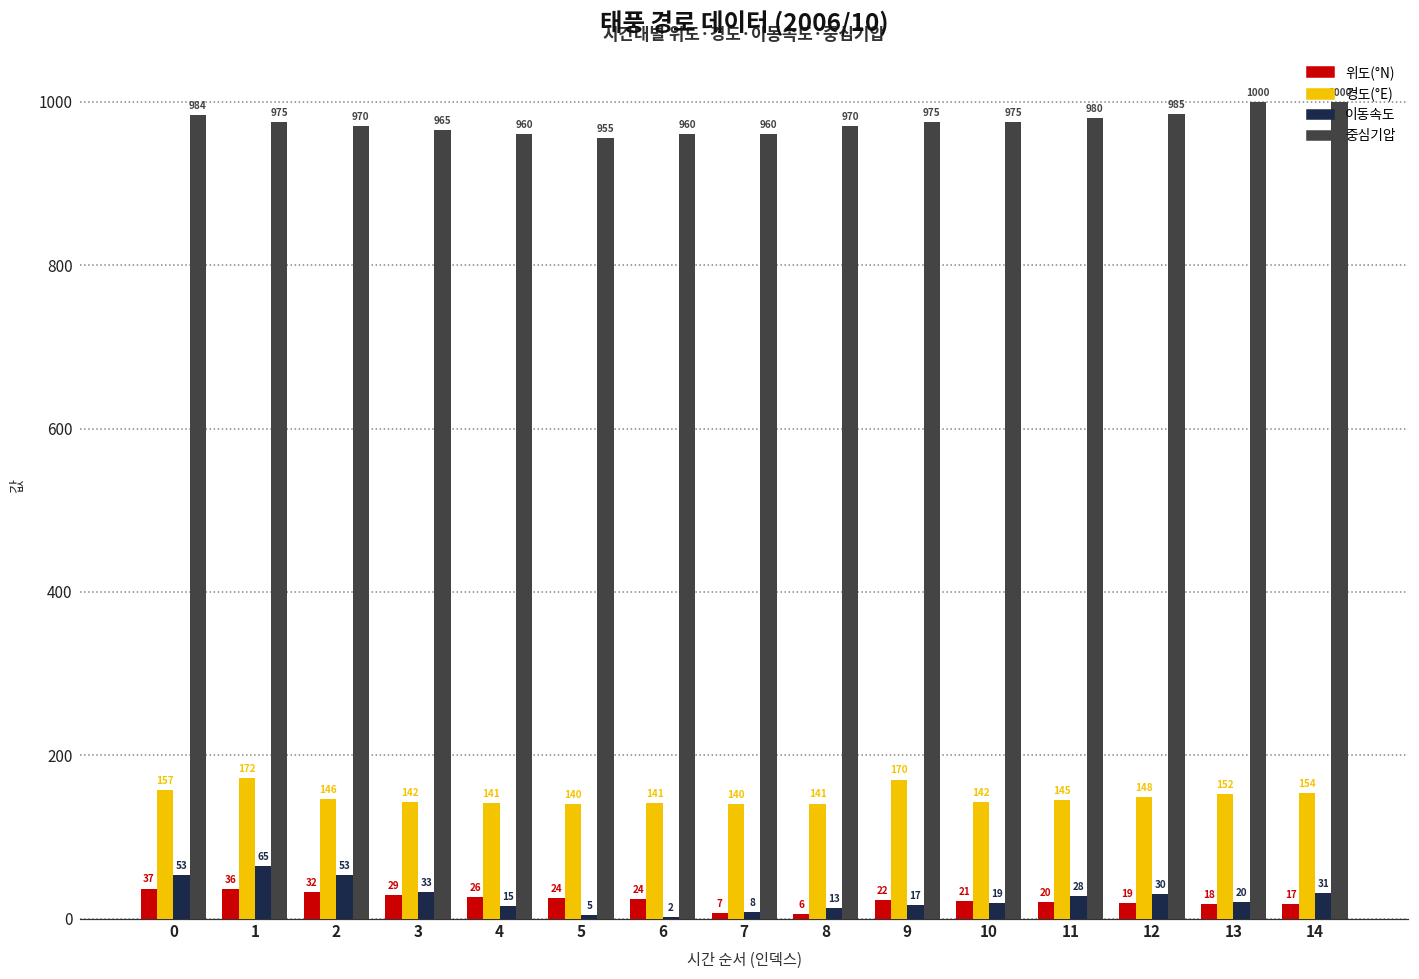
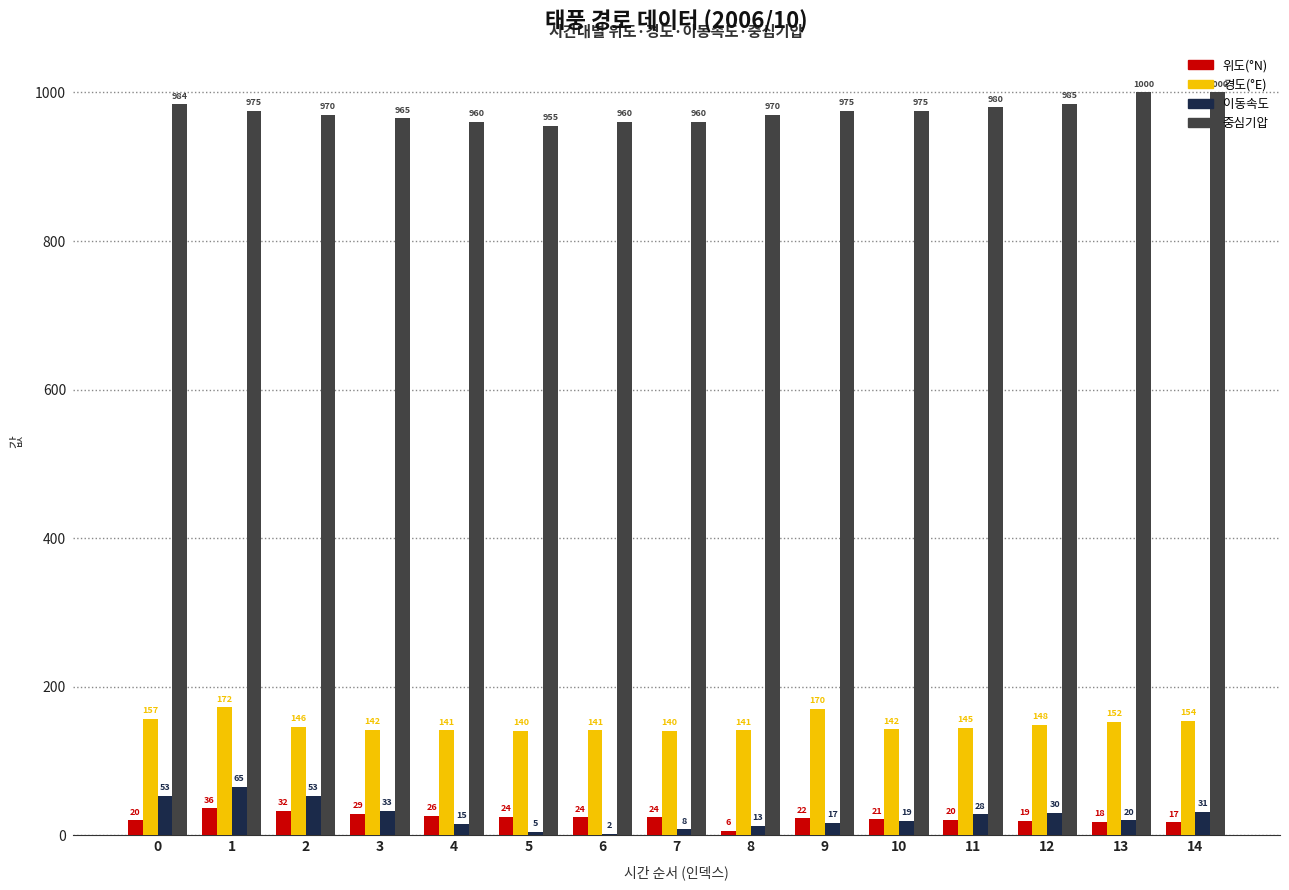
  {
    "위도(°N)": {
-     "0": 37,
+     "0": 20,
      "1": 36,
      "2": 32,
      "3": 29,
      "4": 26,
      "6": 24,
-     "7": 7,
+     "7": 24,
      "8": 6,
      "10": 21,
      "11": 20,
      "12": 19,
      "13": 18,
      "14": 17
    },
    "경도(°E)": {
      "0": 157,
      "1": 172,
      "2": 146,
      "3": 142,
      "4": 141,
      "6": 141,
      "8": 141,
      "9": 170,
      "11": 145,
      "13": 152,
      "14": 154
    }
  }
